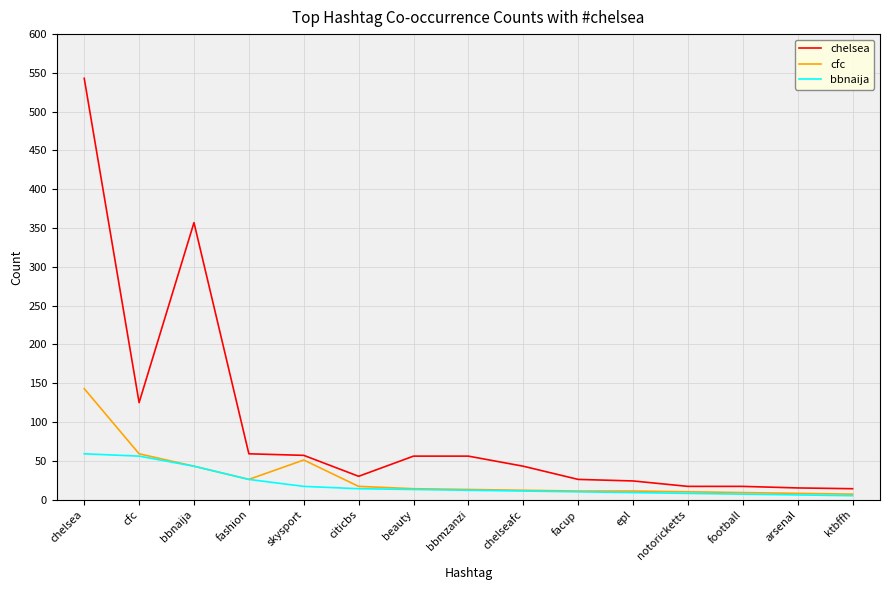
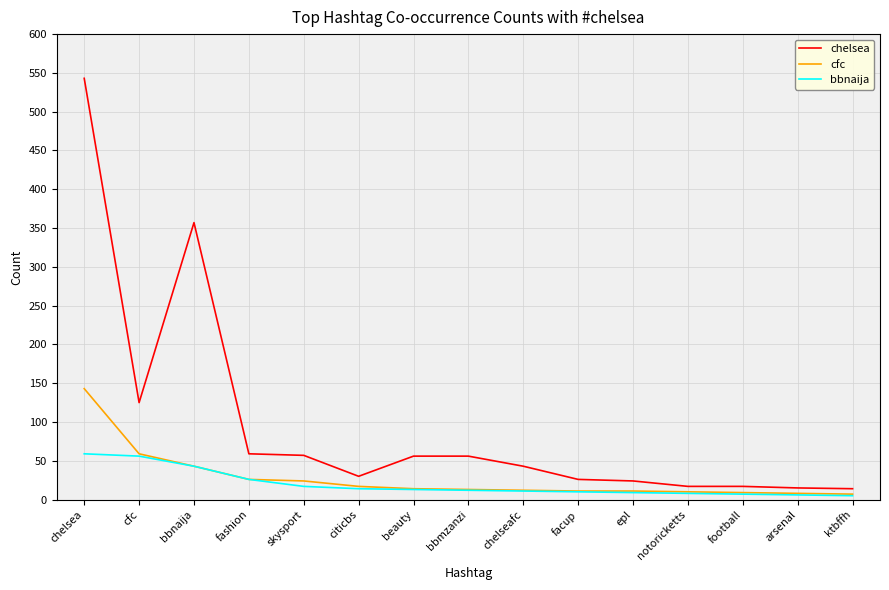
  {
    "chelsea": {
      "chelsea": 540,
      "cfc": 130,
      "bbnaija": 360,
      "fashion": 60,
      "skysport": 60,
      "citicbs": 30,
      "beauty": 60,
      "bbmzanzi": 60,
      "chelseafc": 40,
      "facup": 30,
      "epl": 20,
      "notoricketts": 20,
      "football": 20,
      "arsenal": 20,
      "ktbffh": 10
    },
    "cfc": {
      "chelsea": 140,
-     "skysport": 50
+     "skysport": 20
    },
    "bbnaija": {
      "chelsea": 60,
      "skysport": 20
    }
  }
